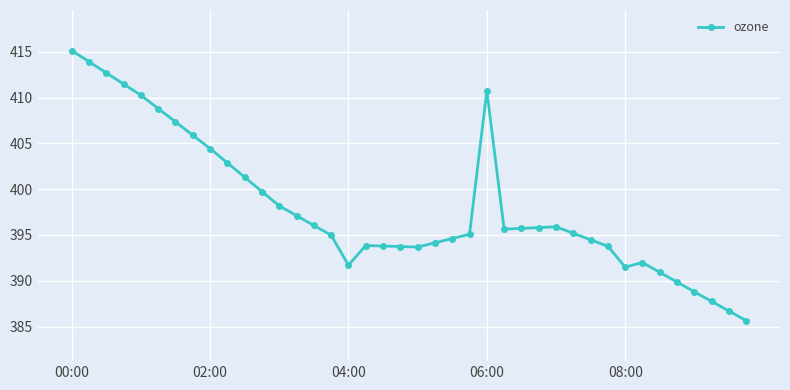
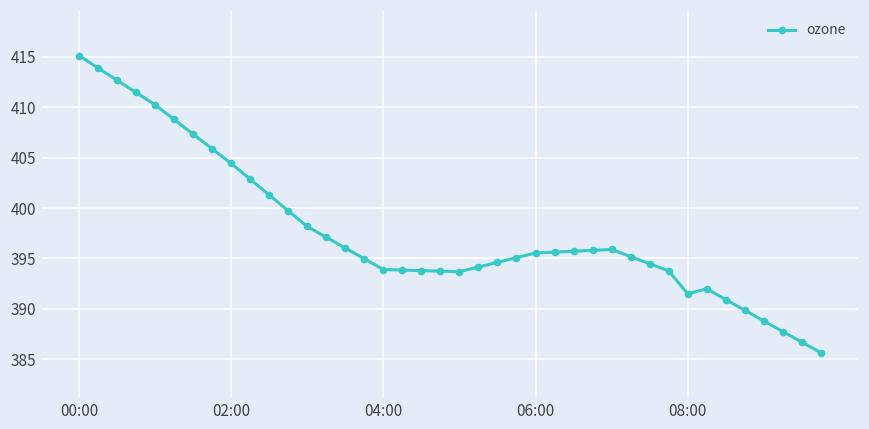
  {
    "00:00": 415,
    "02:00": 404,
-   "04:00": 392,
-   "06:00": 411,
+   "04:00": 394,
+   "06:00": 396,
    "08:00": 391
  }
